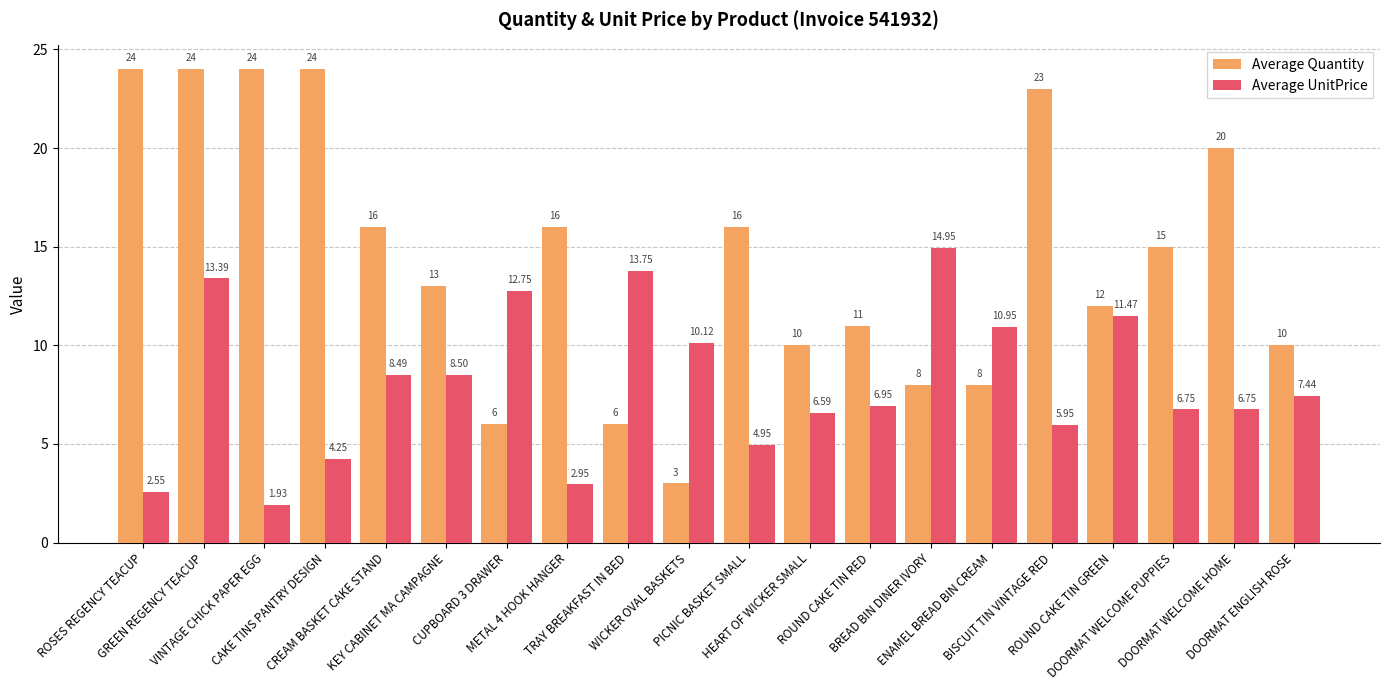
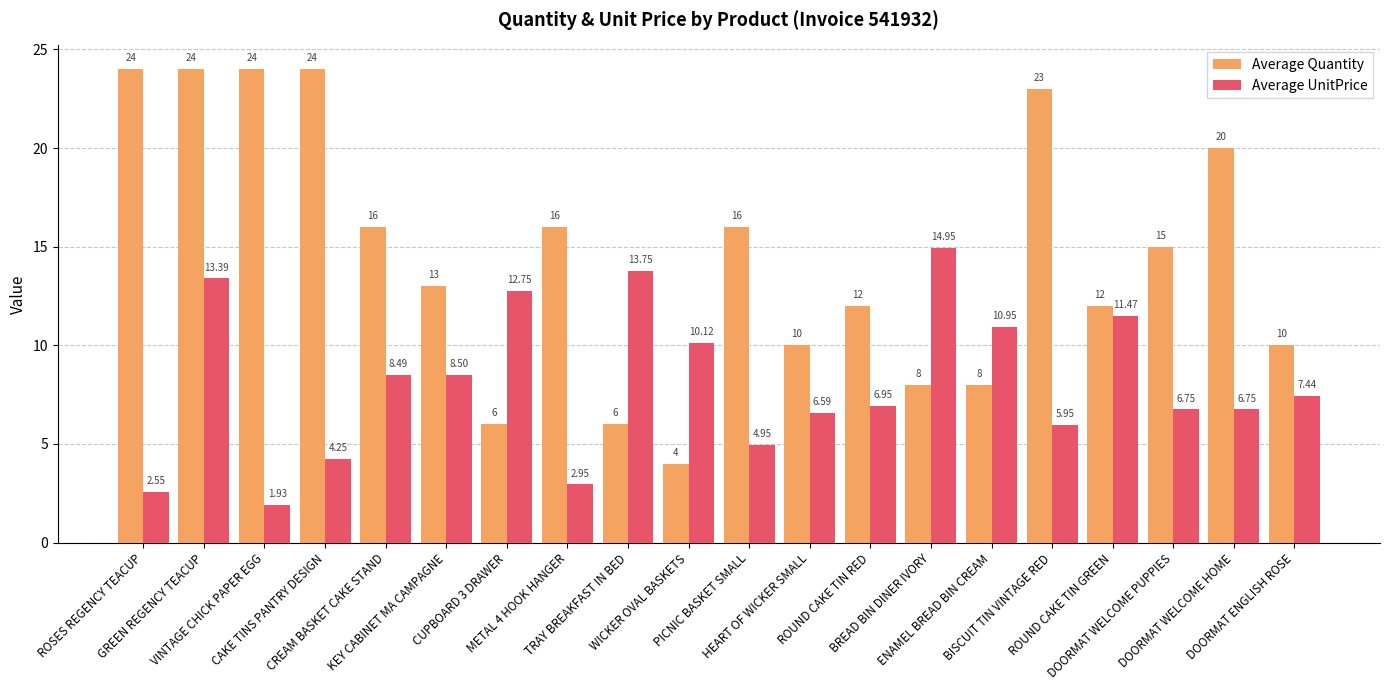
  {
    "Average Quantity": {
      "ROSES REGENCY TEACUP": 24,
      "GREEN REGENCY TEACUP": 24,
      "VINTAGE CHICK PAPER EGG": 24,
      "CAKE TINS PANTRY DESIGN": 24,
      "CREAM BASKET CAKE STAND": 16,
      "KEY CABINET MA CAMPAGNE": 13,
      "CUPBOARD 3 DRAWER": 6,
      "METAL 4 HOOK HANGER": 16,
      "TRAY BREAKFAST IN BED": 6,
-     "WICKER OVAL BASKETS": 3,
+     "WICKER OVAL BASKETS": 4,
      "PICNIC BASKET SMALL": 16,
      "HEART OF WICKER SMALL": 10,
-     "ROUND CAKE TIN RED": 11,
+     "ROUND CAKE TIN RED": 12,
      "BREAD BIN DINER IVORY": 8,
      "ENAMEL BREAD BIN CREAM": 8,
      "BISCUIT TIN VINTAGE RED": 23,
      "ROUND CAKE TIN GREEN": 12,
      "DOORMAT WELCOME PUPPIES": 15,
      "DOORMAT WELCOME HOME": 20,
      "DOORMAT ENGLISH ROSE": 10
    },
    "Average UnitPrice": {
      "ROSES REGENCY TEACUP": 2.55,
      "GREEN REGENCY TEACUP": 13.39,
      "VINTAGE CHICK PAPER EGG": 1.93,
      "CAKE TINS PANTRY DESIGN": 4.25,
      "CREAM BASKET CAKE STAND": 8.49,
      "KEY CABINET MA CAMPAGNE": 8.50,
      "CUPBOARD 3 DRAWER": 12.75,
      "METAL 4 HOOK HANGER": 2.95,
      "TRAY BREAKFAST IN BED": 13.75,
      "WICKER OVAL BASKETS": 10.12,
      "PICNIC BASKET SMALL": 4.95,
      "HEART OF WICKER SMALL": 6.59,
      "ROUND CAKE TIN RED": 6.95,
      "BREAD BIN DINER IVORY": 14.95,
      "ENAMEL BREAD BIN CREAM": 10.95,
      "BISCUIT TIN VINTAGE RED": 5.95,
      "ROUND CAKE TIN GREEN": 11.47,
      "DOORMAT WELCOME PUPPIES": 6.75,
      "DOORMAT WELCOME HOME": 6.75,
      "DOORMAT ENGLISH ROSE": 7.44
    }
  }
